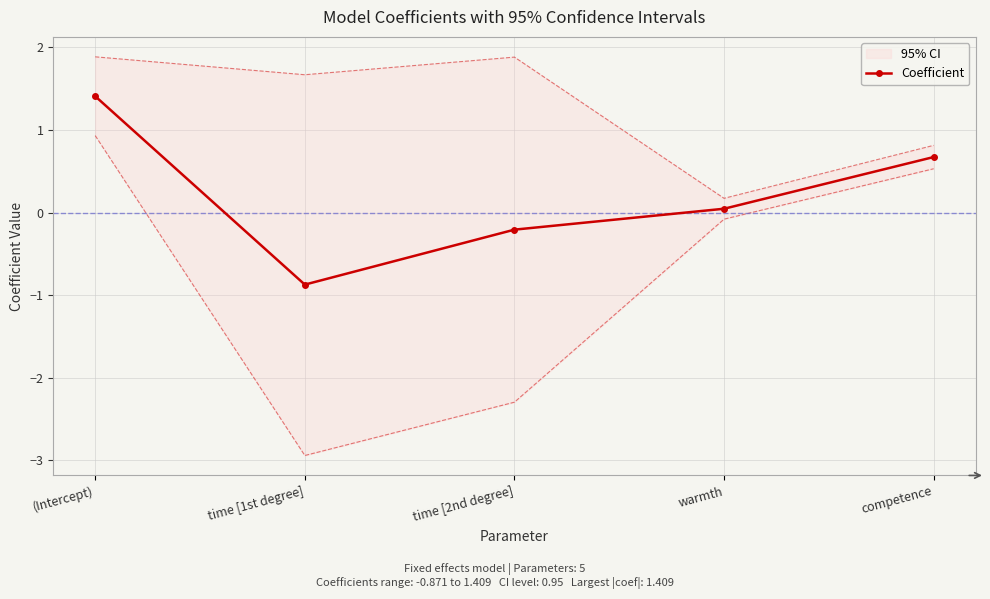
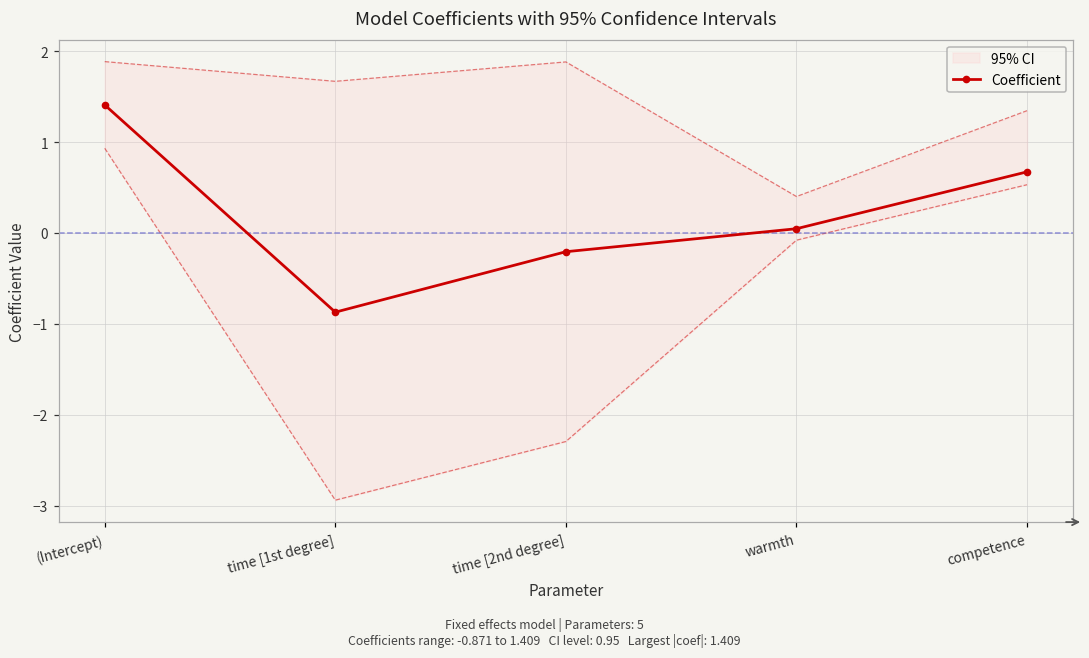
  {
    "95% CI": {
      "(Intercept)": 1.9,
      "time [1st degree]": 1.7,
      "time [2nd degree]": 1.9,
-     "warmth": 0.2,
-     "competence": 0.8
+     "warmth": 0.4,
+     "competence": 1.3
    }
  }
